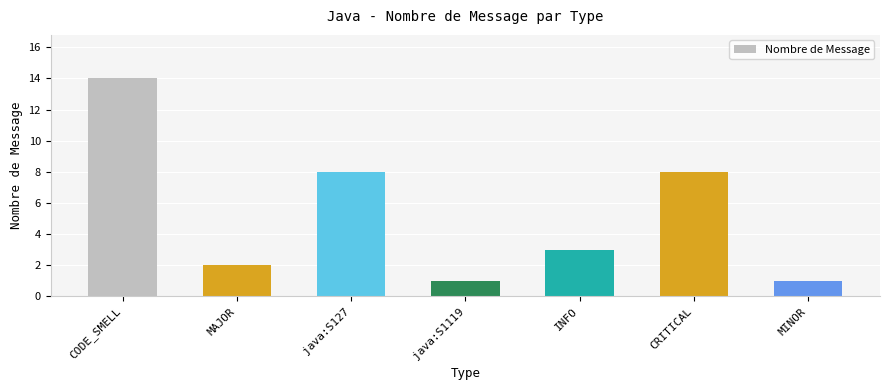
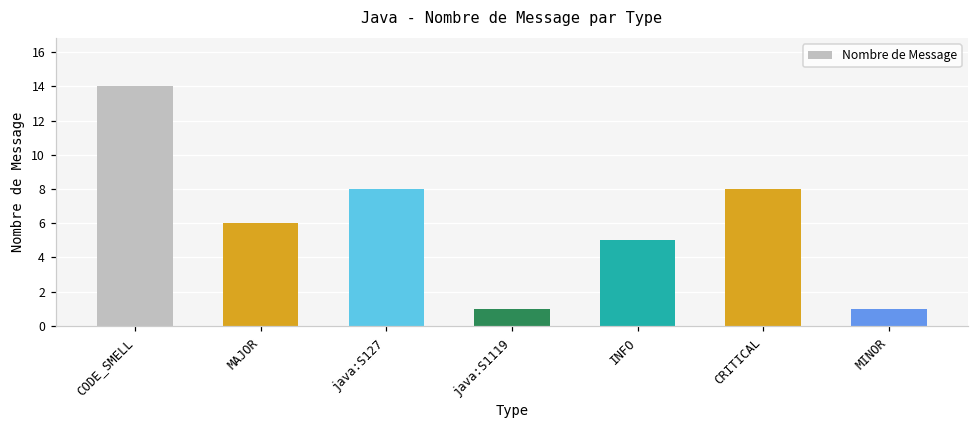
  {
    "CODE_SMELL": 14,
-   "MAJOR": 2,
+   "MAJOR": 6,
    "java:S127": 8,
    "java:S1119": 1,
-   "INFO": 3,
+   "INFO": 5,
    "CRITICAL": 8,
    "MINOR": 1
  }
